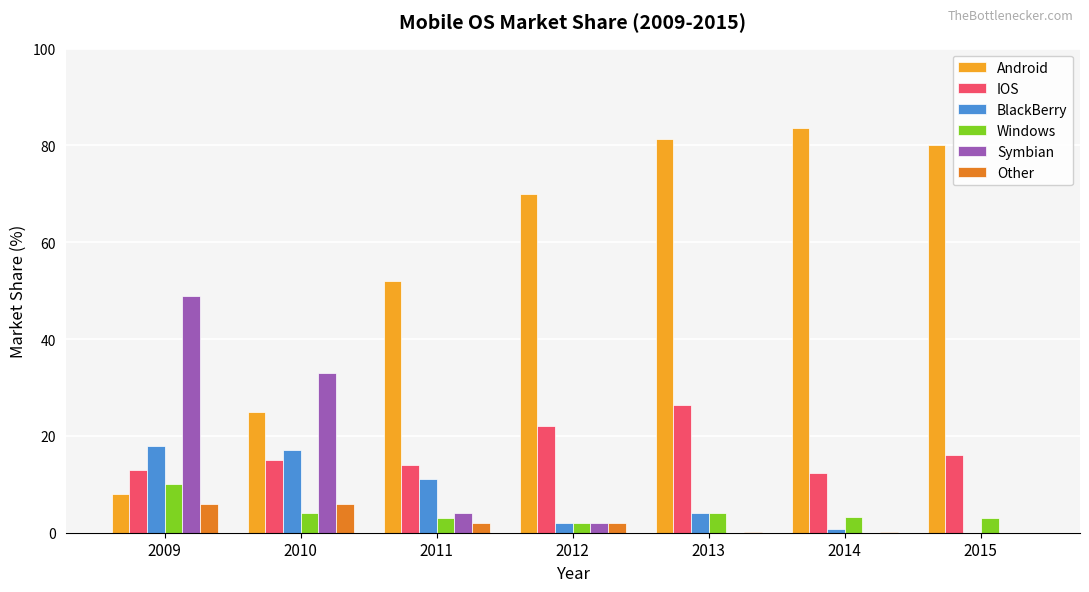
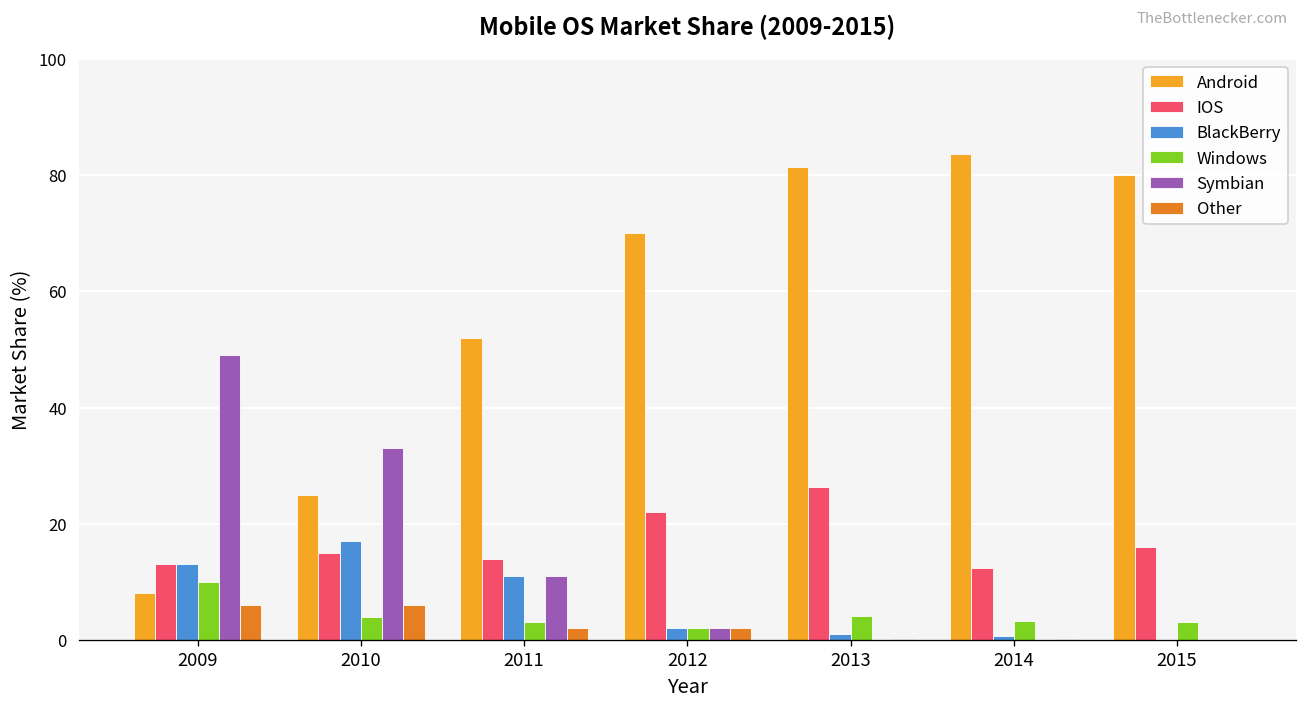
  {
    "IOS": {
      "2009": 13,
      "2010": 15,
      "2011": 14,
      "2012": 22,
      "2013": 26,
      "2014": 12,
      "2015": 16
    },
    "BlackBerry": {
-     "2009": 18,
+     "2009": 13,
      "2010": 17,
      "2011": 11,
      "2012": 2,
-     "2013": 4,
+     "2013": 1,
      "2014": 1,
      "2015": 0
    },
    "Windows": {
      "2009": 10,
      "2010": 4,
      "2011": 3,
      "2012": 2,
      "2013": 4,
      "2014": 3,
      "2015": 3
    },
    "Symbian": {
      "2009": 49,
      "2010": 33,
-     "2011": 4,
+     "2011": 11,
      "2012": 2,
      "2013": 0,
      "2014": 0,
      "2015": 0
    }
  }
